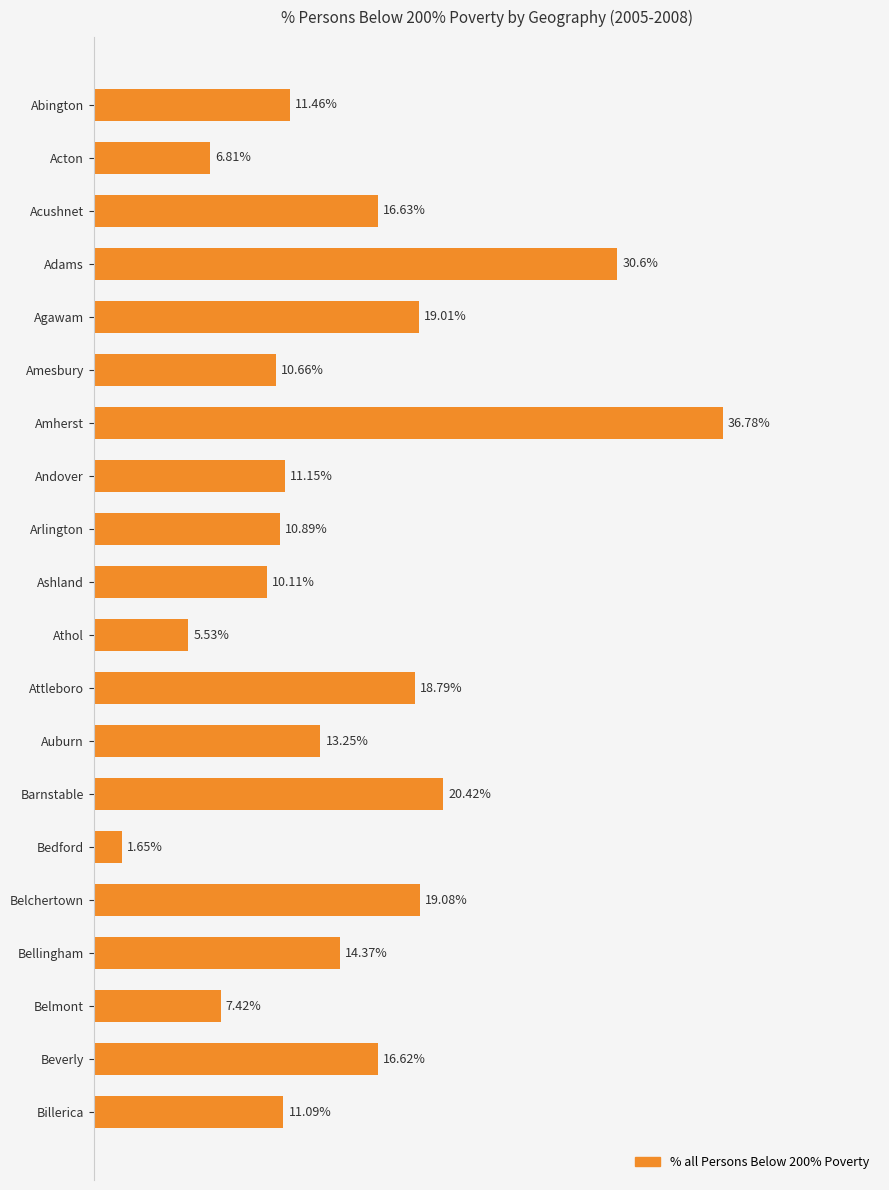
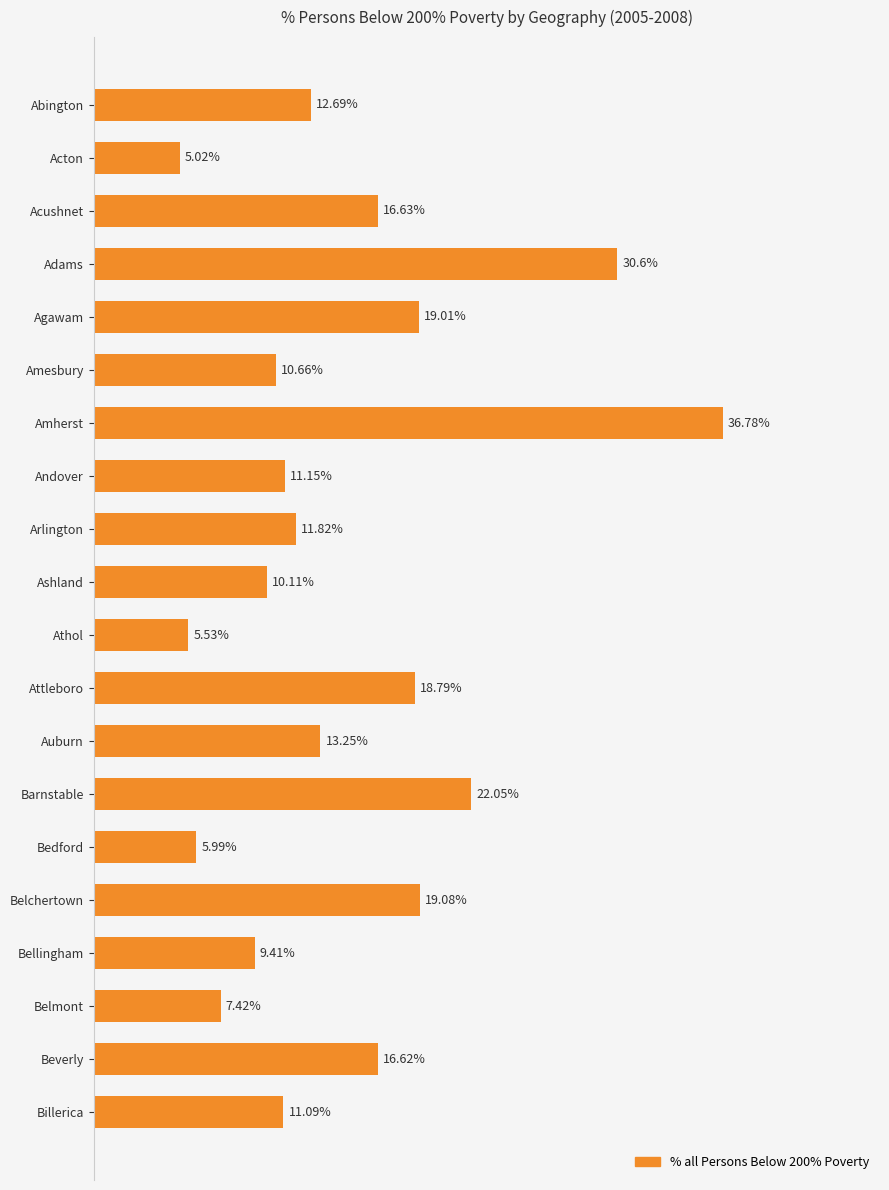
  {
-   "Abington": "11.46%",
-   "Acton": "6.81%",
+   "Abington": "12.69%",
+   "Acton": "5.02%",
    "Acushnet": "16.63%",
    "Adams": "30.6%",
    "Agawam": "19.01%",
    "Amesbury": "10.66%",
    "Amherst": "36.78%",
    "Andover": "11.15%",
-   "Arlington": "10.89%",
+   "Arlington": "11.82%",
    "Ashland": "10.11%",
    "Athol": "5.53%",
    "Attleboro": "18.79%",
    "Auburn": "13.25%",
-   "Barnstable": "20.42%",
-   "Bedford": "1.65%",
+   "Barnstable": "22.05%",
+   "Bedford": "5.99%",
    "Belchertown": "19.08%",
-   "Bellingham": "14.37%",
+   "Bellingham": "9.41%",
    "Belmont": "7.42%",
    "Beverly": "16.62%",
    "Billerica": "11.09%"
  }
